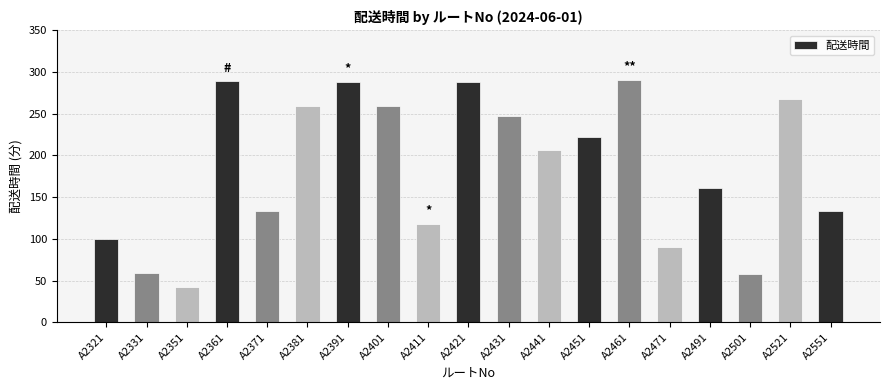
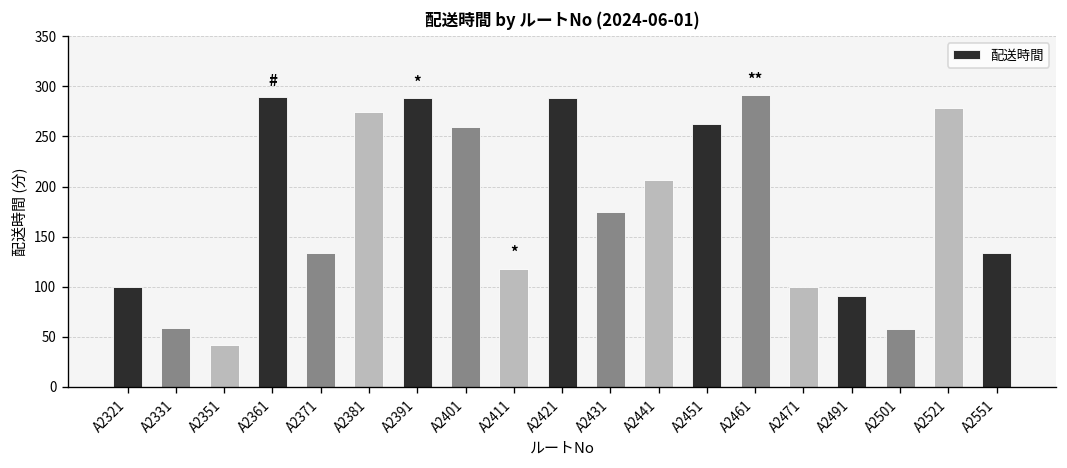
  {
    "A2321": 100,
    "A2331": 60,
    "A2351": 40,
    "A2361": 290,
    "A2371": 130,
-   "A2381": 260,
+   "A2381": 270,
    "A2391": 290,
    "A2401": 260,
    "A2411": 120,
    "A2421": 290,
-   "A2431": 250,
+   "A2431": 180,
    "A2441": 210,
-   "A2451": 220,
+   "A2451": 260,
    "A2461": 290,
-   "A2471": 90,
-   "A2491": 160,
+   "A2471": 100,
+   "A2491": 90,
    "A2501": 60,
-   "A2521": 270,
+   "A2521": 280,
    "A2551": 130
  }
